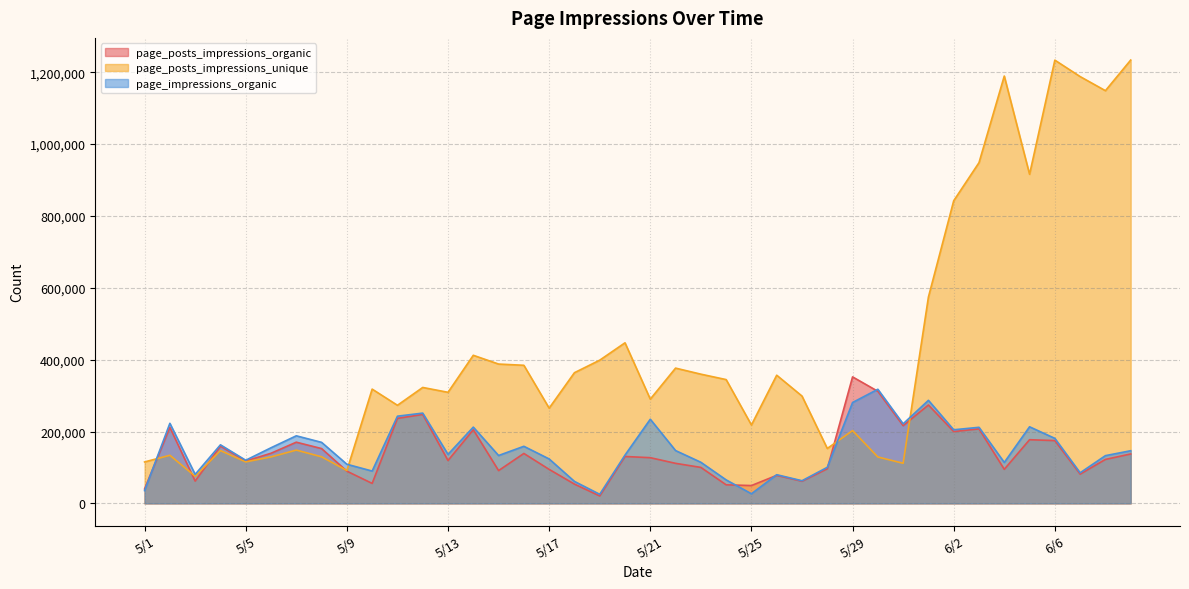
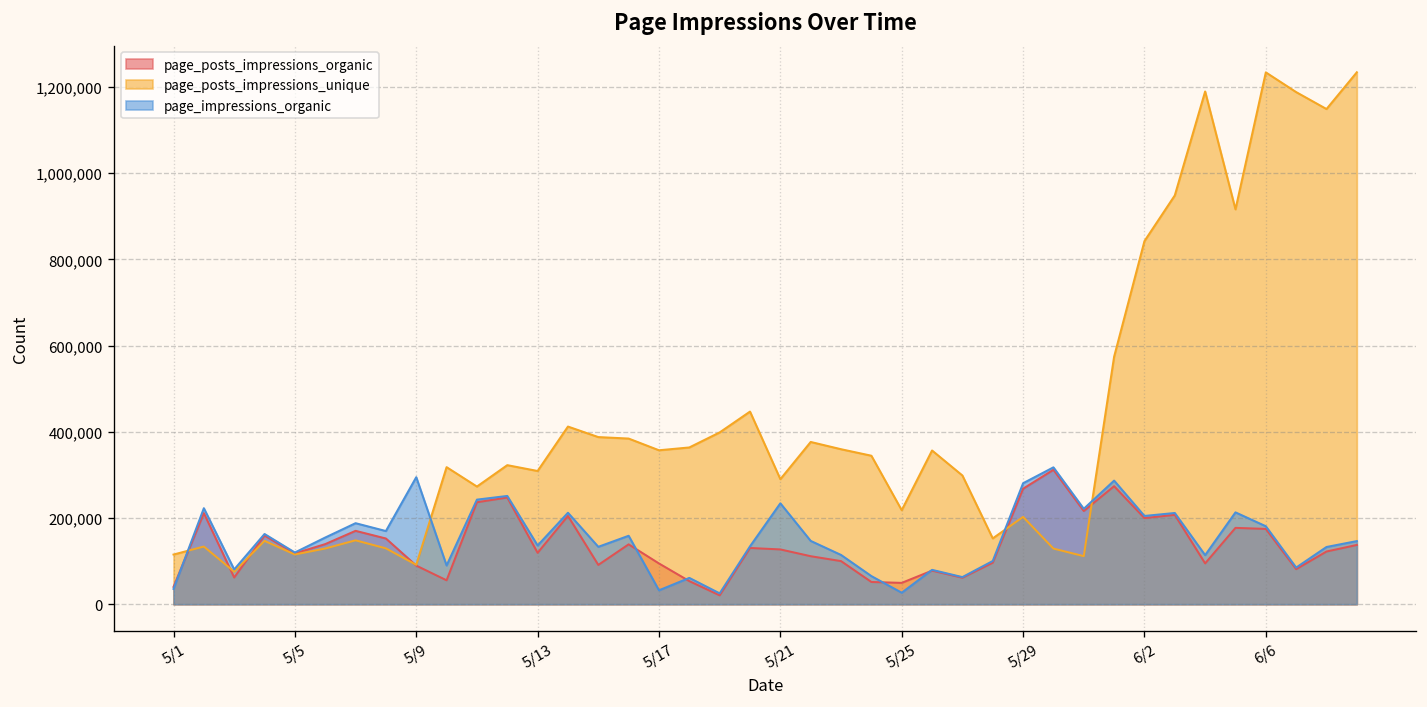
  {
    "page_posts_impressions_organic": {
      "5/13": "120,000",
      "5/17": "90,000",
      "5/21": "130,000",
      "5/25": "50,000",
-     "5/29": "350,000"
+     "5/29": "270,000"
    },
    "page_posts_impressions_unique": {
      "5/1": "120,000",
      "5/13": "310,000",
-     "5/17": "270,000",
+     "5/17": "360,000",
      "5/21": "290,000",
      "5/25": "220,000",
      "5/29": "200,000",
      "6/2": "840,000",
      "6/6": "1,230,000"
    },
    "page_impressions_organic": {
-     "5/9": "110,000",
+     "5/9": "290,000",
      "5/13": "140,000",
-     "5/17": "120,000",
+     "5/17": "30,000",
      "5/21": "230,000",
      "5/25": "30,000",
      "5/29": "280,000"
    }
  }
